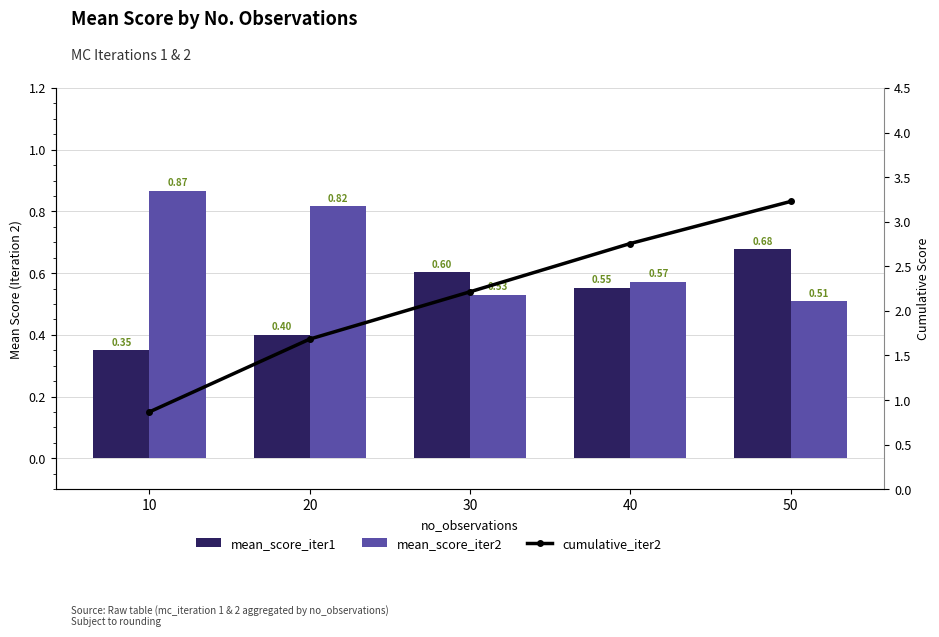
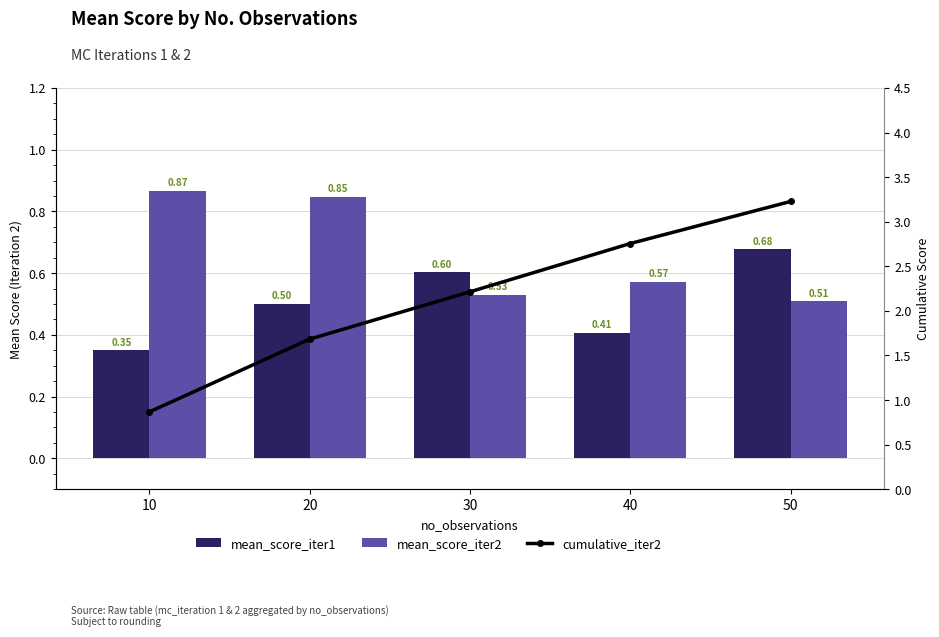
  {
    "mean_score_iter1": {
      "10": 0.35,
-     "20": 0.40,
+     "20": 0.50,
      "30": 0.60,
-     "40": 0.55,
+     "40": 0.41,
      "50": 0.68
    },
    "mean_score_iter2": {
      "10": 0.87,
-     "20": 0.82,
+     "20": 0.85,
      "30": 0.53,
      "40": 0.57,
      "50": 0.51
    }
  }
